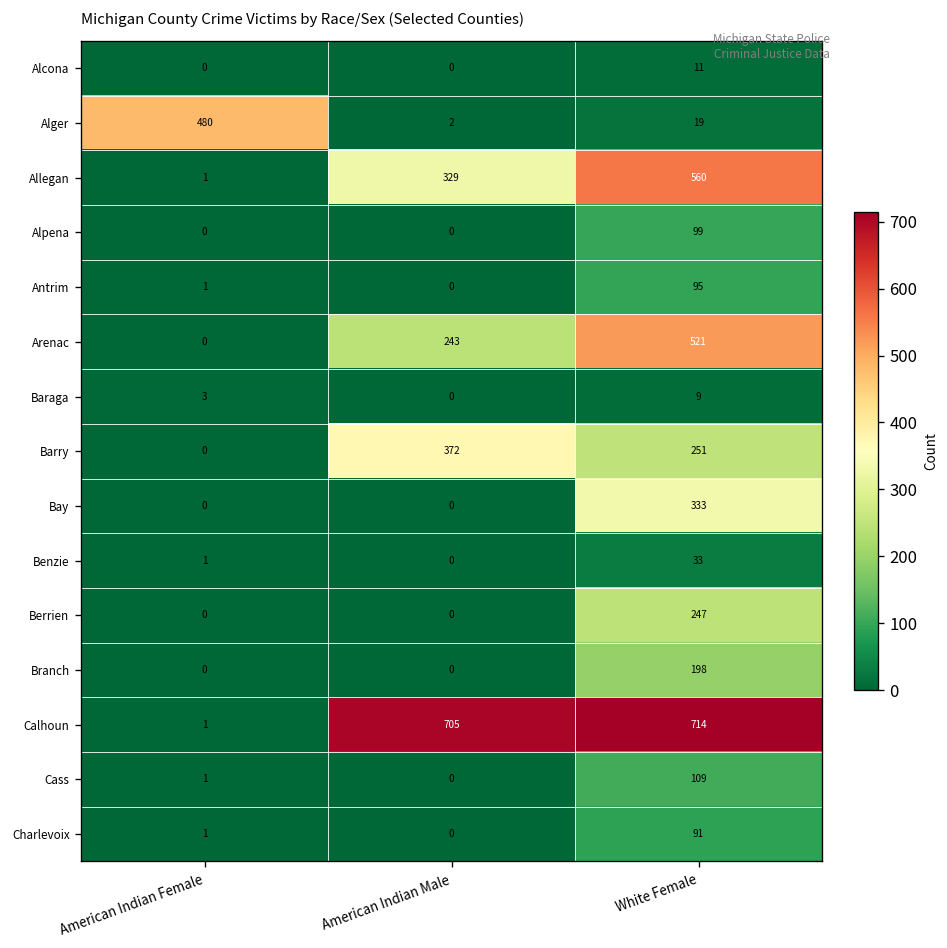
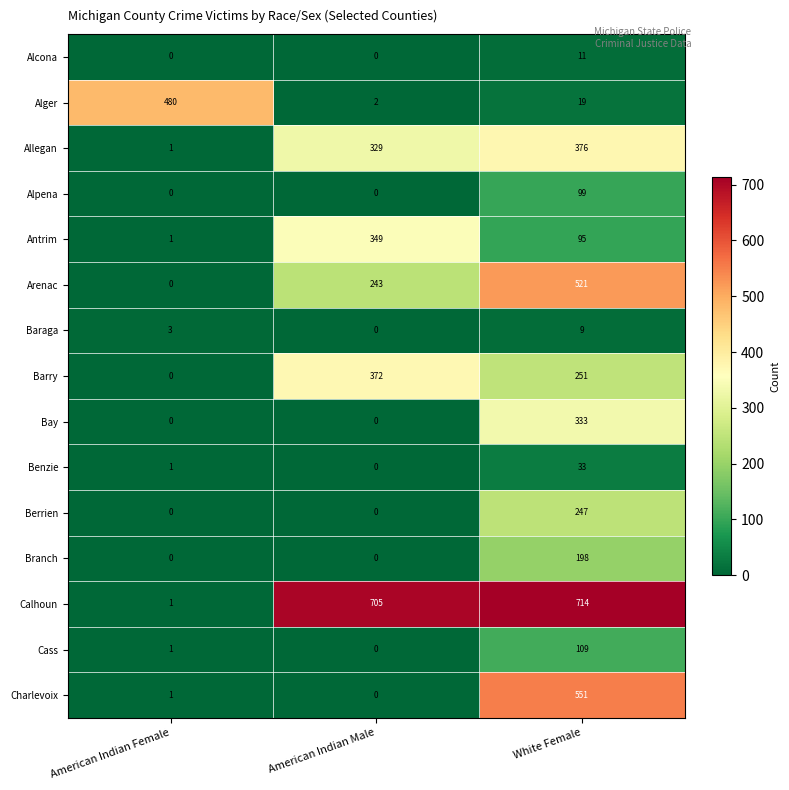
  {
    "Alcona": {
      "American Indian Female": 0,
      "American Indian Male": 0
    },
    "Alger": {
      "American Indian Female": 480,
      "American Indian Male": 2,
      "White Female": 19
    },
    "Allegan": {
      "American Indian Female": 1,
      "American Indian Male": 329,
-     "White Female": 560
+     "White Female": 376
    },
    "Alpena": {
      "American Indian Female": 0,
      "American Indian Male": 0,
      "White Female": 99
    },
    "Antrim": {
      "American Indian Female": 1,
-     "American Indian Male": 0,
+     "American Indian Male": 349,
      "White Female": 95
    },
    "Arenac": {
      "American Indian Female": 0,
      "American Indian Male": 243,
      "White Female": 521
    },
    "Baraga": {
      "American Indian Female": 3,
      "American Indian Male": 0,
      "White Female": 9
    },
    "Barry": {
      "American Indian Female": 0,
      "American Indian Male": 372,
      "White Female": 251
    },
    "Bay": {
      "American Indian Female": 0,
      "American Indian Male": 0,
      "White Female": 333
    },
    "Benzie": {
      "American Indian Female": 1,
      "American Indian Male": 0,
      "White Female": 33
    },
    "Berrien": {
      "American Indian Female": 0,
      "American Indian Male": 0,
      "White Female": 247
    },
    "Branch": {
      "American Indian Female": 0,
      "American Indian Male": 0,
      "White Female": 198
    },
    "Calhoun": {
      "American Indian Female": 1,
      "American Indian Male": 705,
      "White Female": 714
    },
    "Cass": {
      "American Indian Female": 1,
      "American Indian Male": 0,
      "White Female": 109
    },
    "Charlevoix": {
      "American Indian Female": 1,
      "American Indian Male": 0,
-     "White Female": 91
+     "White Female": 551
    }
  }
